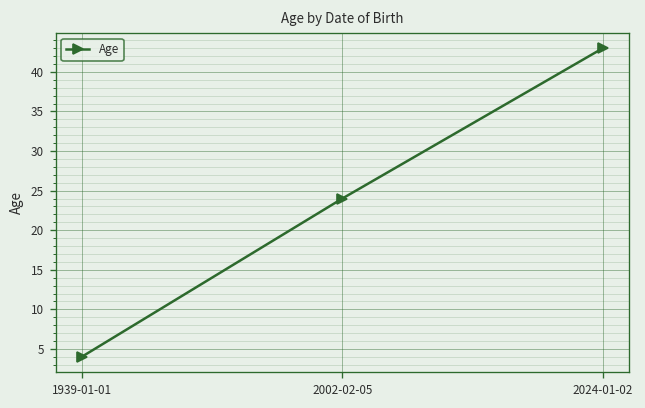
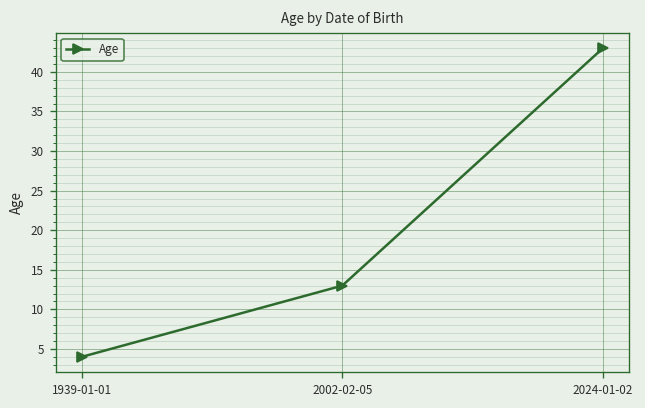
  {
    "1939-01-01": 4,
-   "2002-02-05": 24,
+   "2002-02-05": 13,
    "2024-01-02": 43
  }
